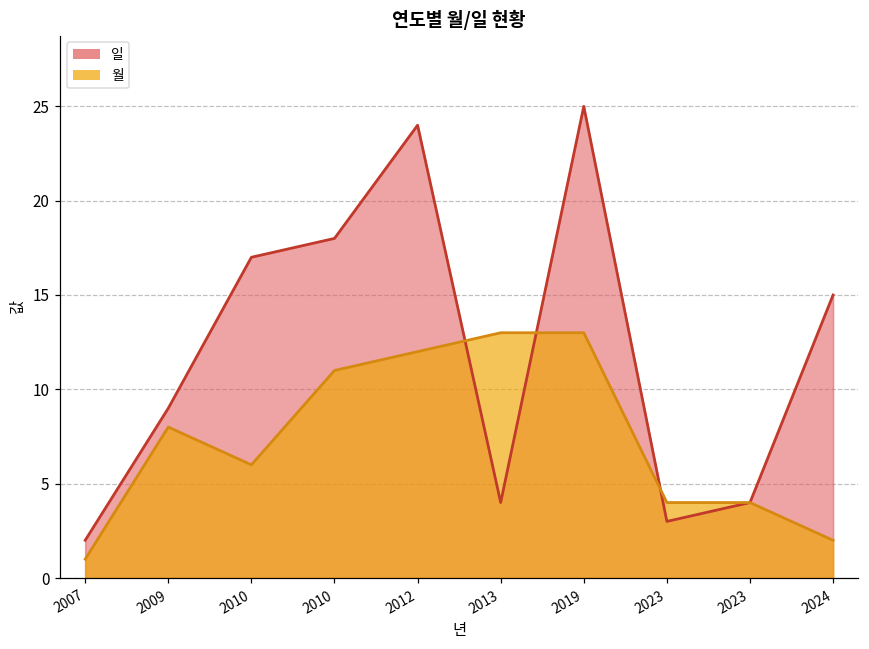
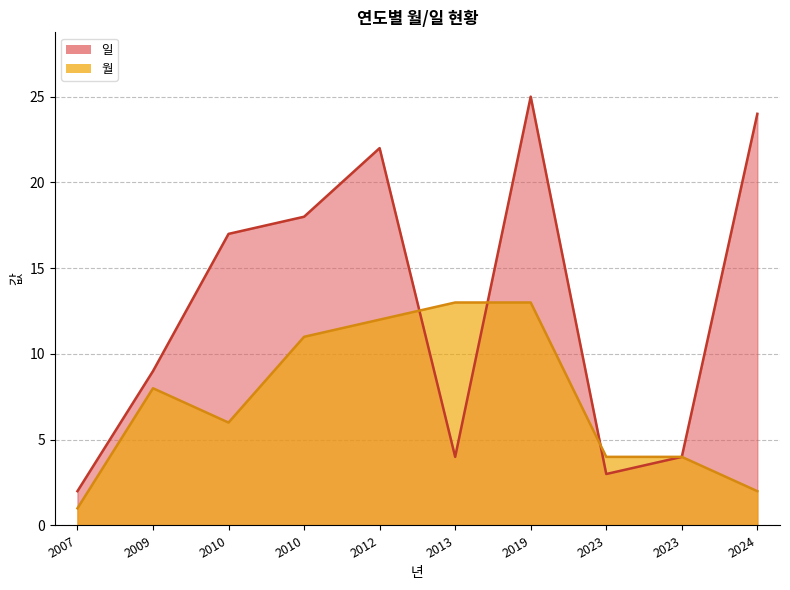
  {
    "일": {
      "2007": 2,
      "2009": 9,
-     "2012": 24,
+     "2012": 22,
      "2013": 4,
      "2019": 25,
-     "2024": 15
+     "2024": 24
    },
    "월": {
      "2007": 1,
      "2009": 8,
      "2012": 12,
      "2013": 13,
      "2019": 13,
      "2024": 2
    }
  }
